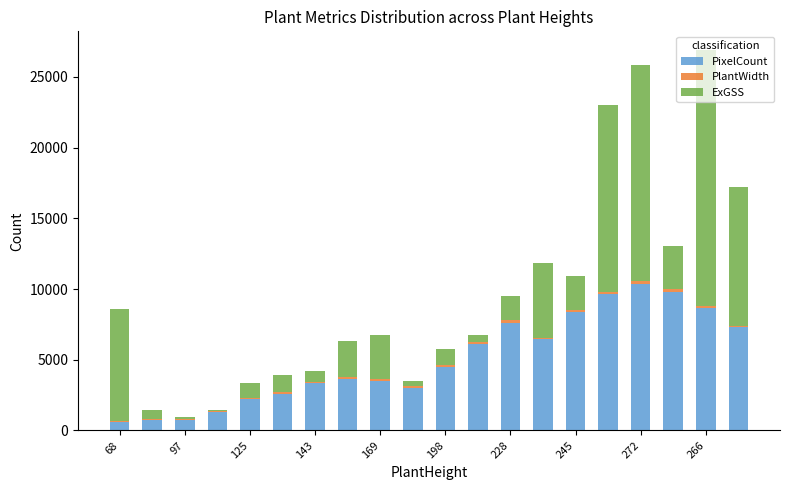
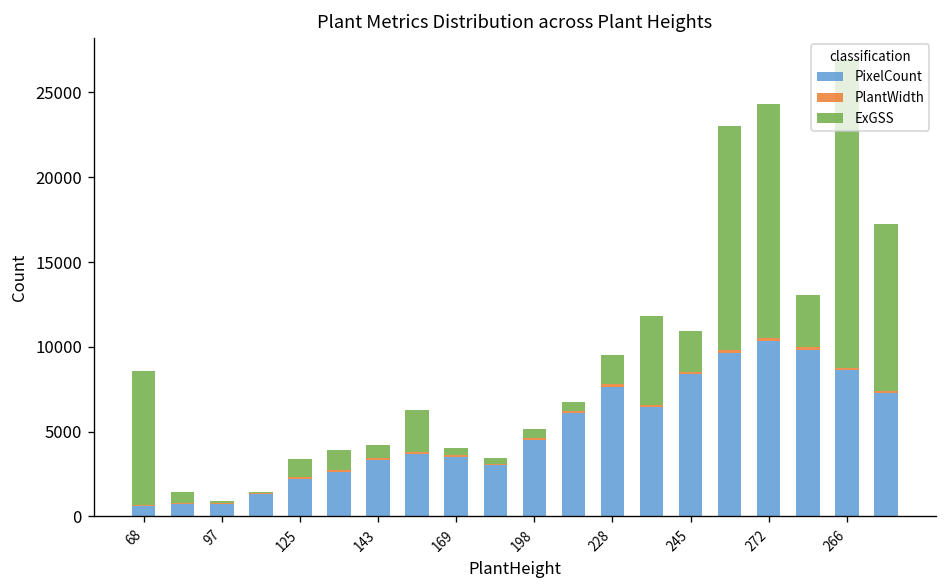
  {
    "PixelCount": {
      "68": 600,
      "97": 800,
      "125": 2200,
      "143": 3300,
      "169": 3500,
      "198": 4500,
      "228": 7600,
      "245": 8400,
      "272": 10400,
      "266": 8600
    },
    "PlantWidth": {
      "272": 200
    },
    "ExGSS": {
      "68": 7900,
      "125": 1100,
      "143": 800,
-     "169": 3100,
-     "198": 1200,
+     "169": 400,
+     "198": 500,
      "228": 1700,
      "245": 2400,
-     "272": 15300
+     "272": 13800
    }
  }
